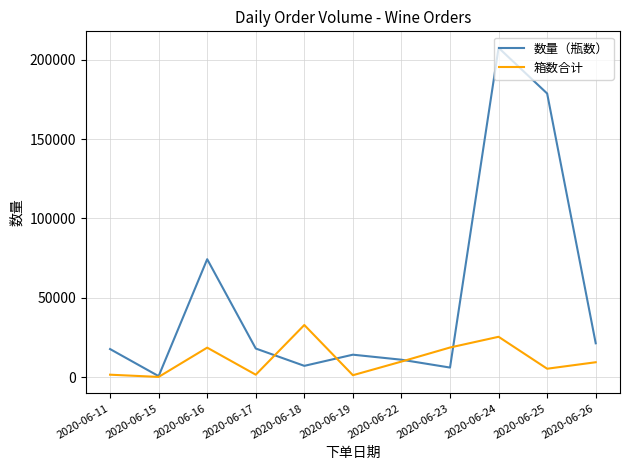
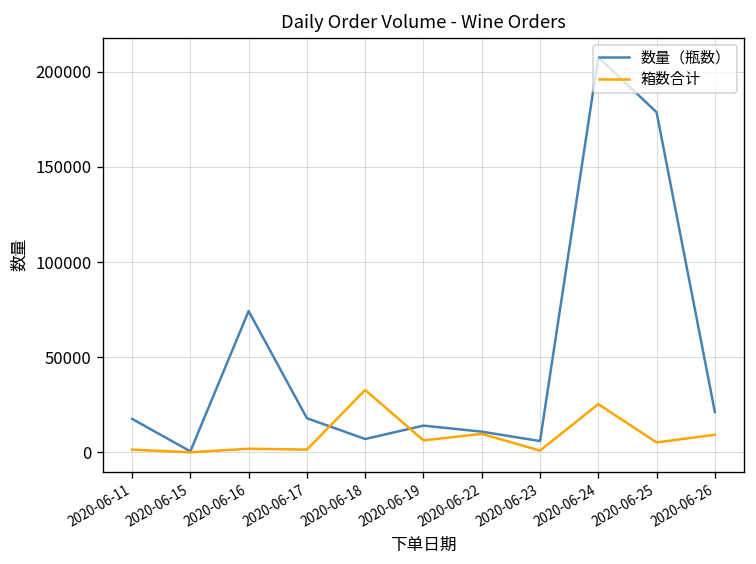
  {
    "数量（瓶数）": {
      "2020-06-11": 18000,
      "2020-06-16": 74000,
      "2020-06-17": 18000,
      "2020-06-18": 7000,
      "2020-06-19": 14000,
      "2020-06-23": 6000,
      "2020-06-25": 179000,
      "2020-06-26": 21000
    },
    "箱数合计": {
      "2020-06-11": 1000,
-     "2020-06-16": 19000,
+     "2020-06-16": 2000,
      "2020-06-17": 2000,
      "2020-06-18": 33000,
-     "2020-06-19": 1000,
-     "2020-06-23": 19000,
+     "2020-06-19": 6000,
+     "2020-06-23": 1000,
      "2020-06-24": 25000,
      "2020-06-25": 5000,
      "2020-06-26": 9000
    }
  }
